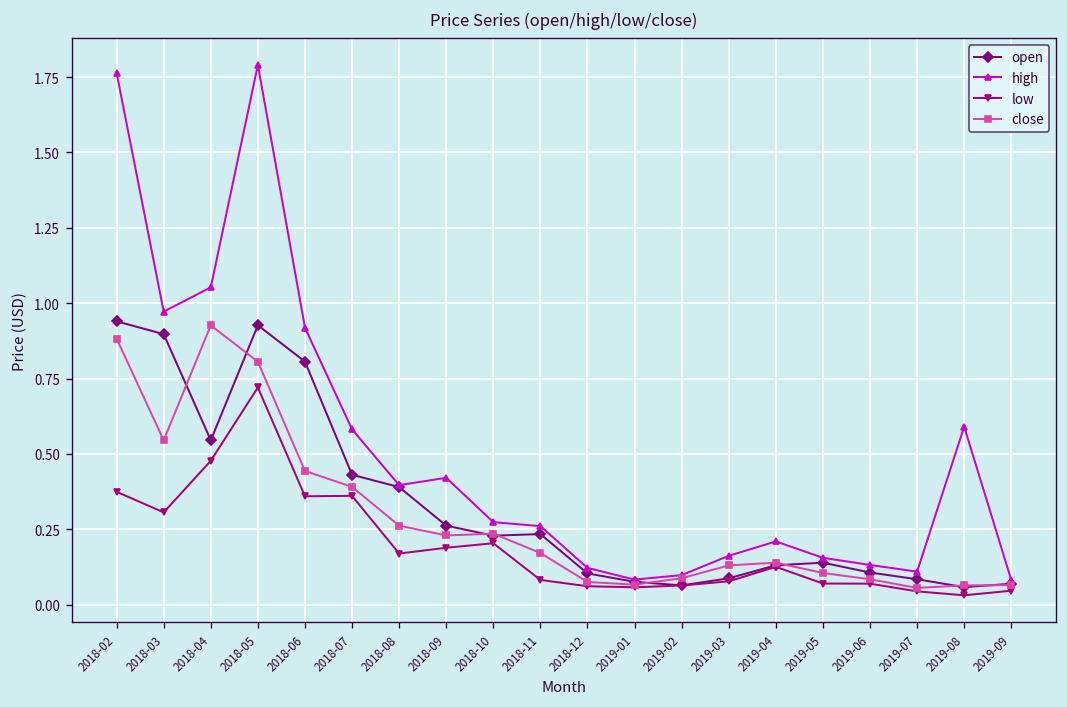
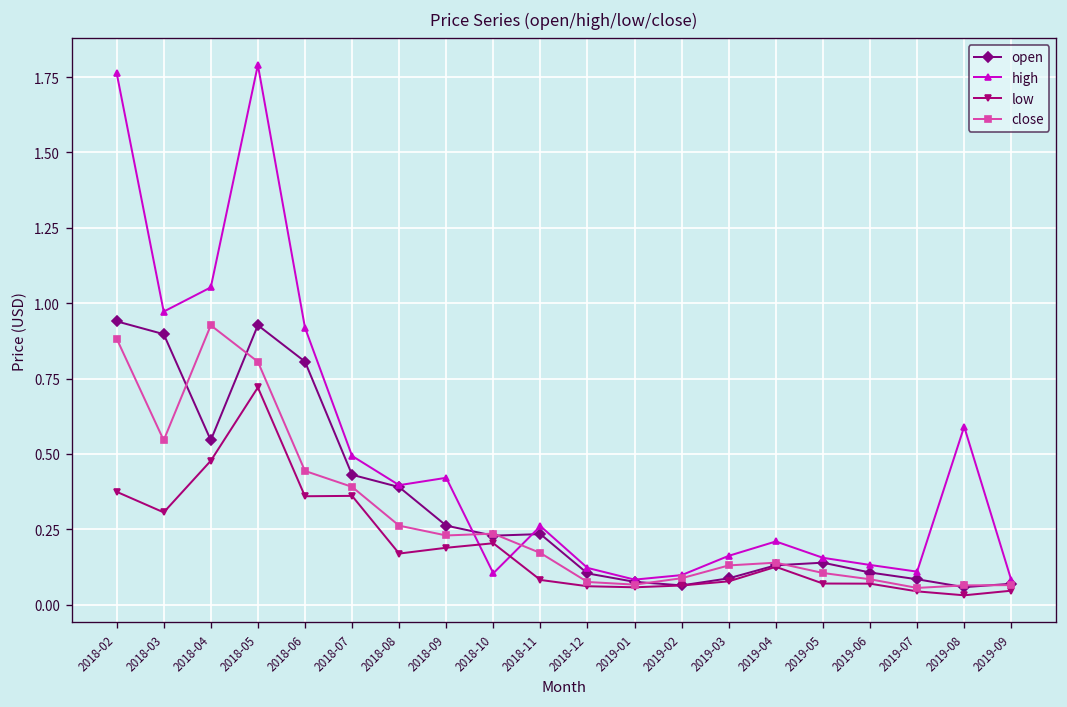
  {
    "high": {
      "2018-02": 1.76,
      "2018-03": 0.97,
      "2018-04": 1.05,
      "2018-05": 1.79,
      "2018-06": 0.92,
-     "2018-07": 0.58,
+     "2018-07": 0.49,
      "2018-09": 0.42,
-     "2018-10": 0.27,
+     "2018-10": 0.10,
      "2018-11": 0.26,
      "2018-12": 0.12,
      "2019-02": 0.10,
      "2019-03": 0.16,
      "2019-04": 0.21,
      "2019-05": 0.16,
      "2019-06": 0.13,
      "2019-07": 0.11,
      "2019-08": 0.59,
      "2019-09": 0.08
    },
    "close": {
      "2018-02": 0.88,
      "2018-03": 0.55,
      "2018-04": 0.93,
      "2018-05": 0.81,
      "2018-06": 0.44,
      "2018-07": 0.39,
      "2018-08": 0.26,
      "2018-09": 0.23,
      "2018-11": 0.17,
      "2018-12": 0.08,
      "2019-02": 0.09,
      "2019-03": 0.13,
      "2019-05": 0.11,
      "2019-06": 0.08,
      "2019-07": 0.06
    }
  }
